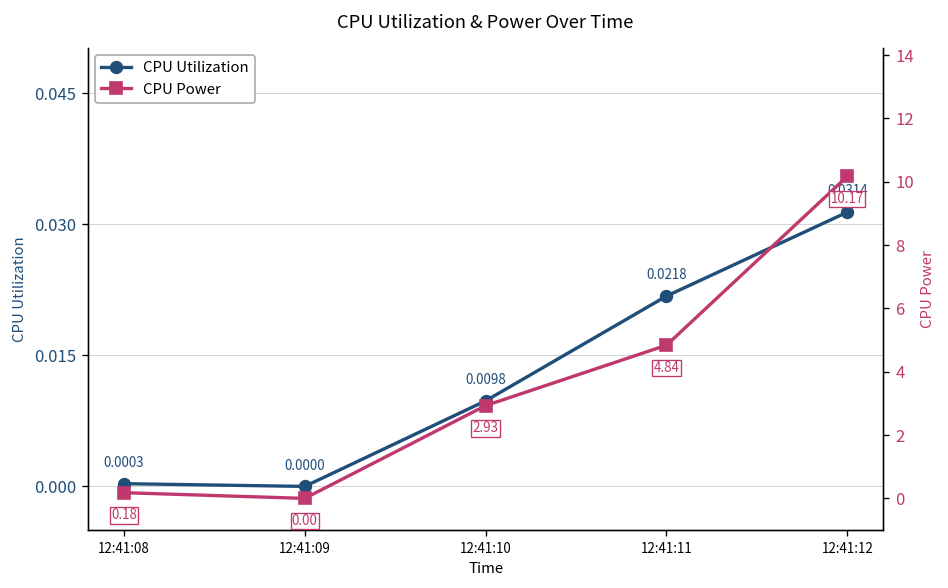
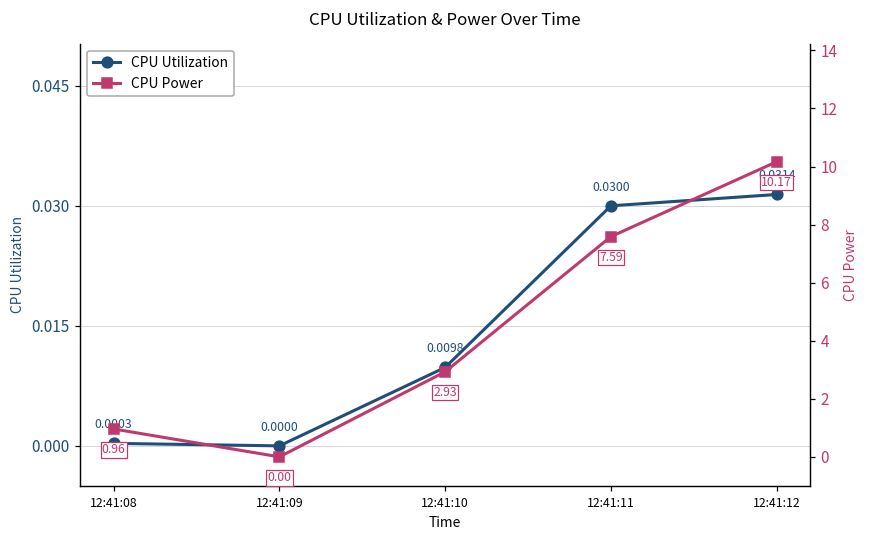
  {
    "CPU Utilization": {
      "12:41:09": 0.0000,
      "12:41:10": 0.0098,
-     "12:41:11": 0.0218
+     "12:41:11": 0.0300
    },
    "CPU Power": {
-     "12:41:08": 0.18,
-     "12:41:11": 4.84
+     "12:41:08": 0.96,
+     "12:41:11": 7.59
    }
  }
